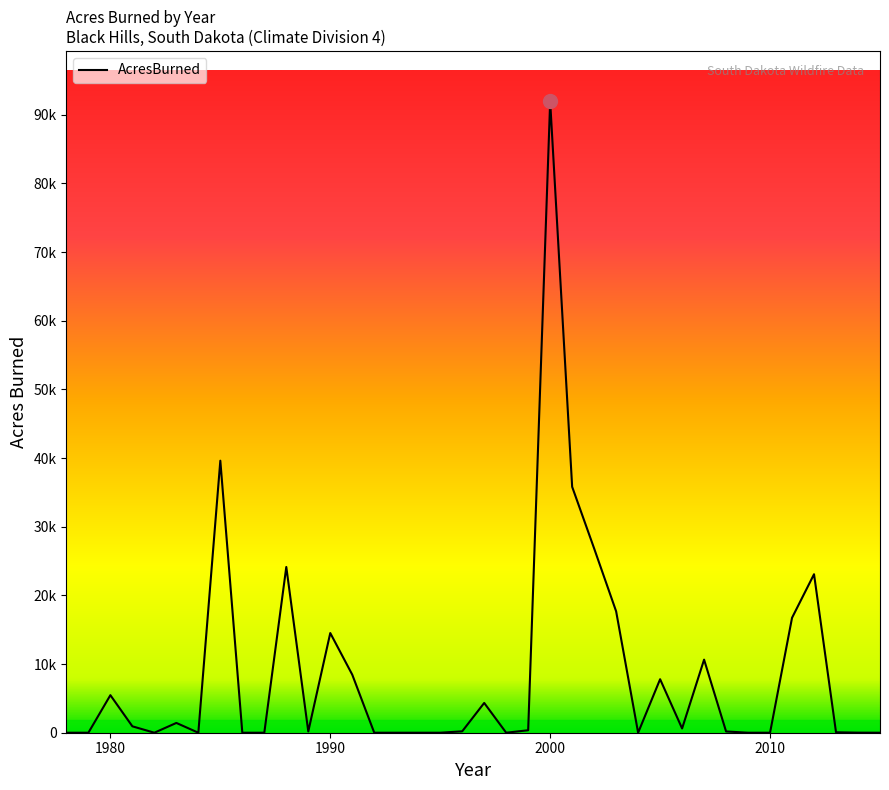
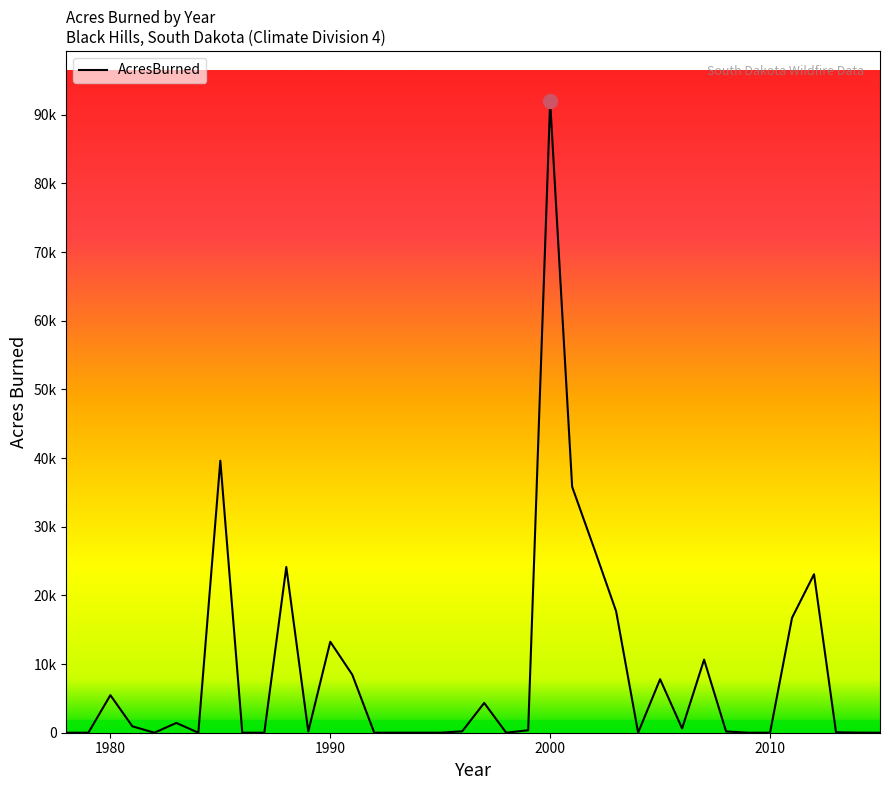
  {
    "AcresBurned": {
      "1980": 5000,
-     "1990": 15000
+     "1990": 13000
    }
  }
